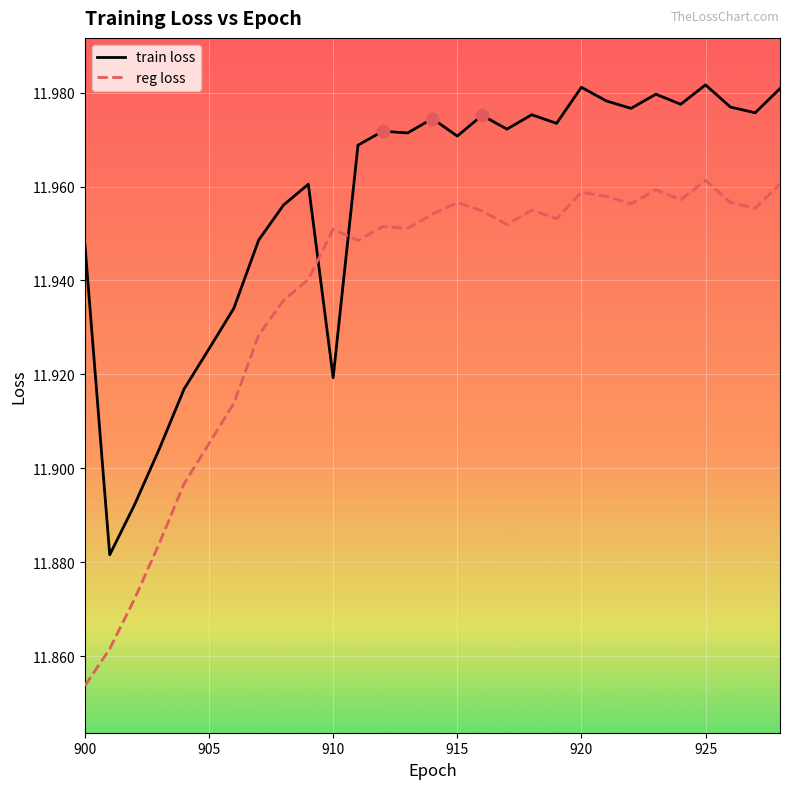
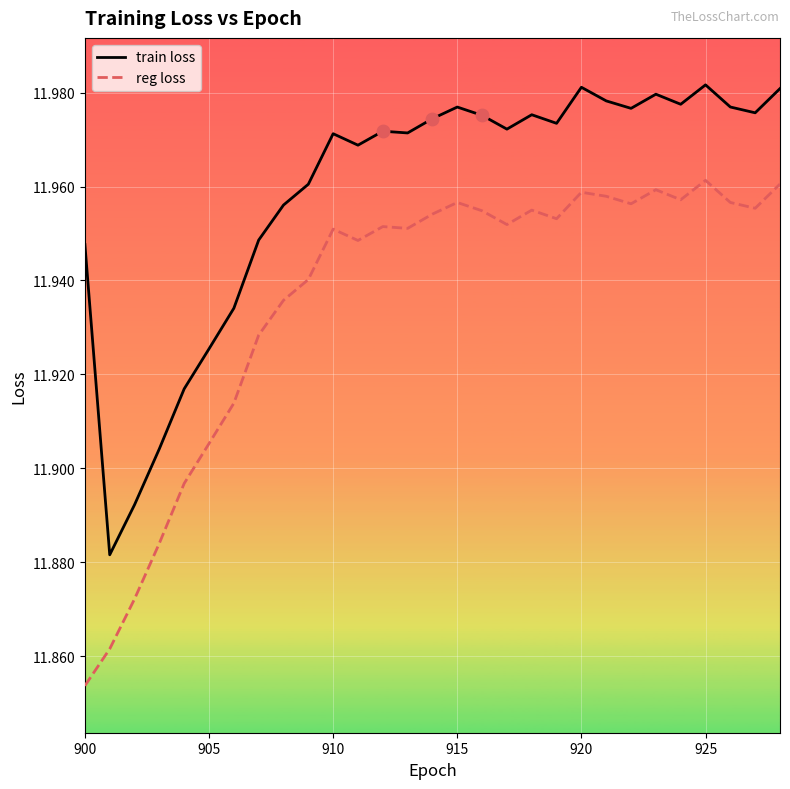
  {
    "train loss": {
      "900": 11.948,
      "905": 11.925,
-     "910": 11.919,
-     "915": 11.971,
+     "910": 11.971,
+     "915": 11.977,
      "920": 11.981,
      "925": 11.982
    }
  }
